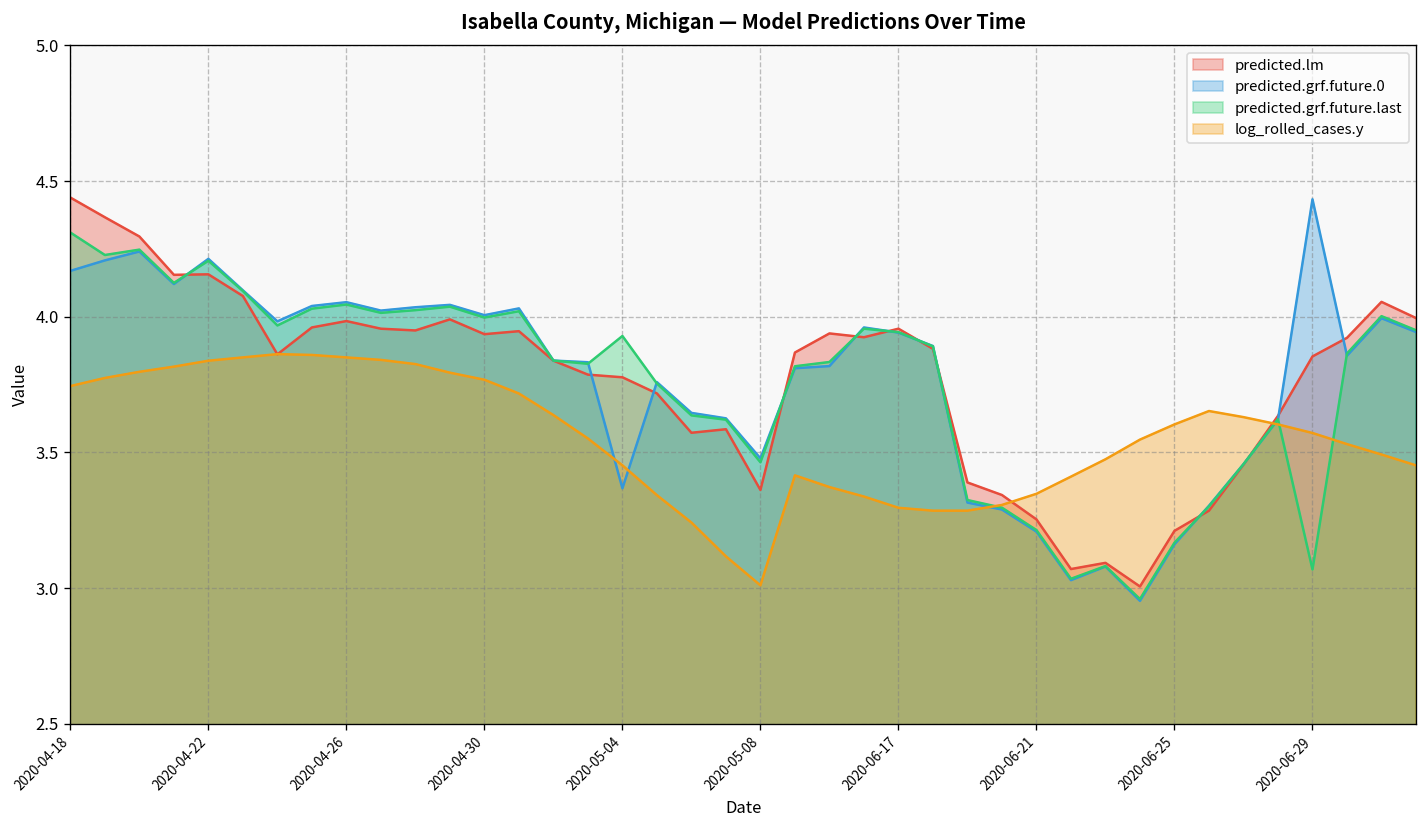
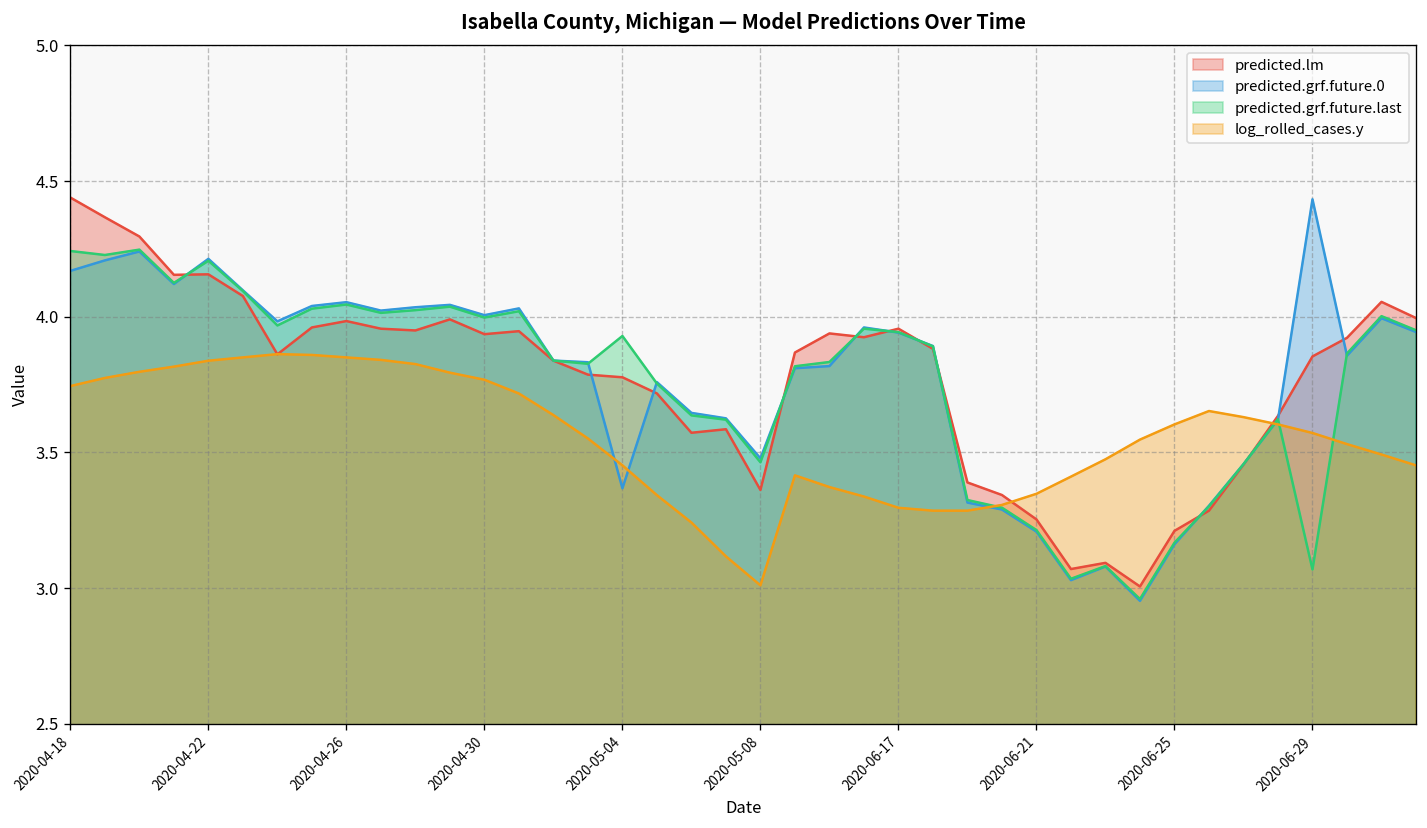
  {
    "predicted.grf.future.0": {
      "2020-04-18": 4.17,
      "2020-05-04": 3.37,
      "2020-05-08": 3.48,
      "2020-06-29": 4.43
    },
    "predicted.grf.future.last": {
-     "2020-04-18": 4.31,
+     "2020-04-18": 4.24,
      "2020-05-04": 3.93,
      "2020-05-08": 3.46,
      "2020-06-29": 3.07
    }
  }
